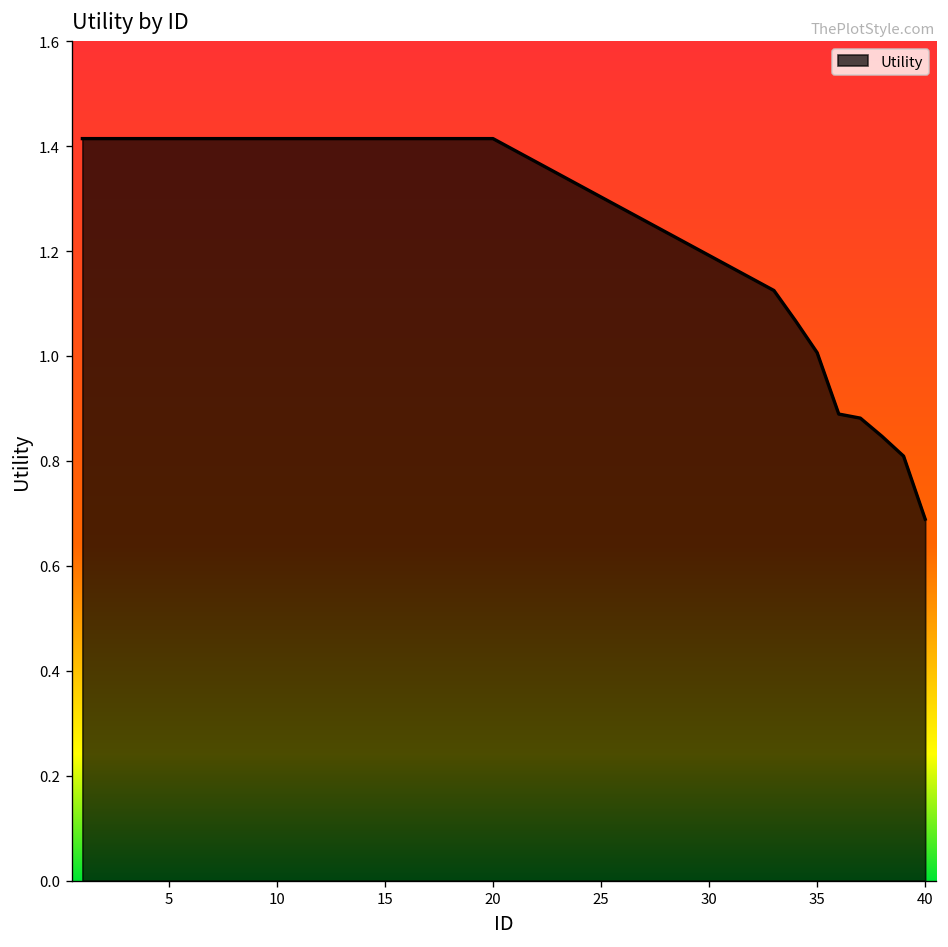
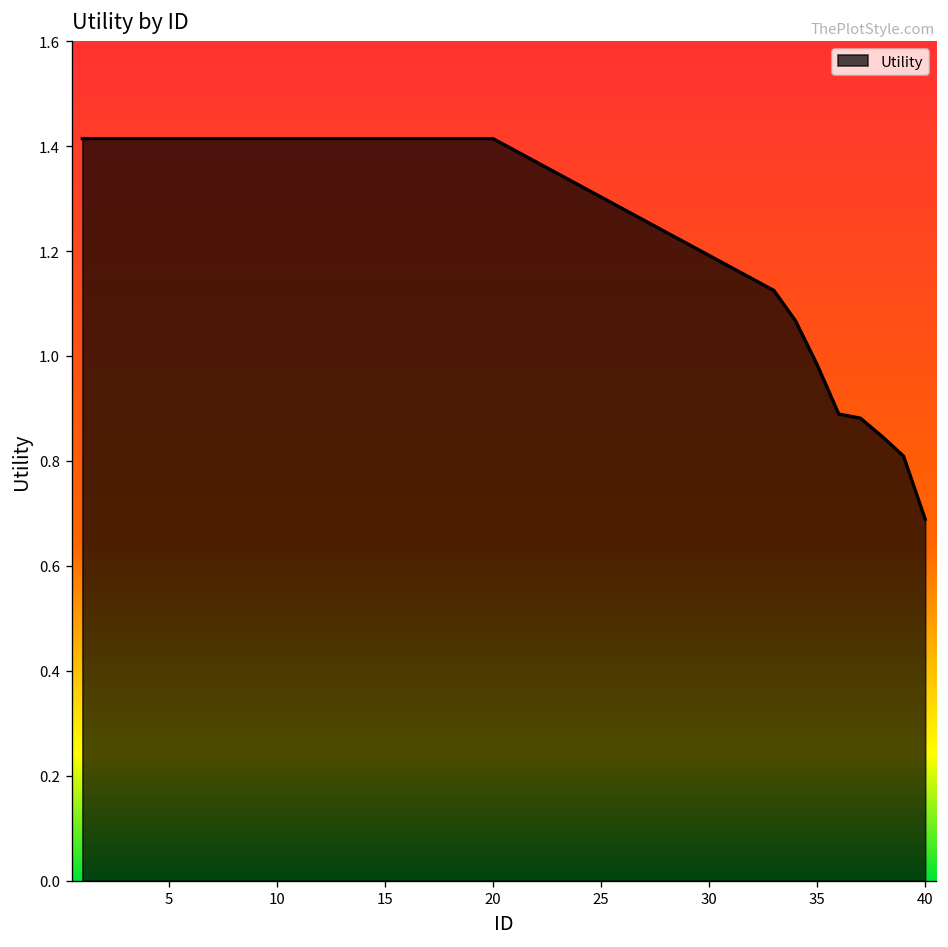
  {
    "5": 1.41,
    "10": 1.41,
    "15": 1.41,
    "20": 1.41,
-   "35": 1.01,
+   "35": 0.98,
    "40": 0.69
  }
